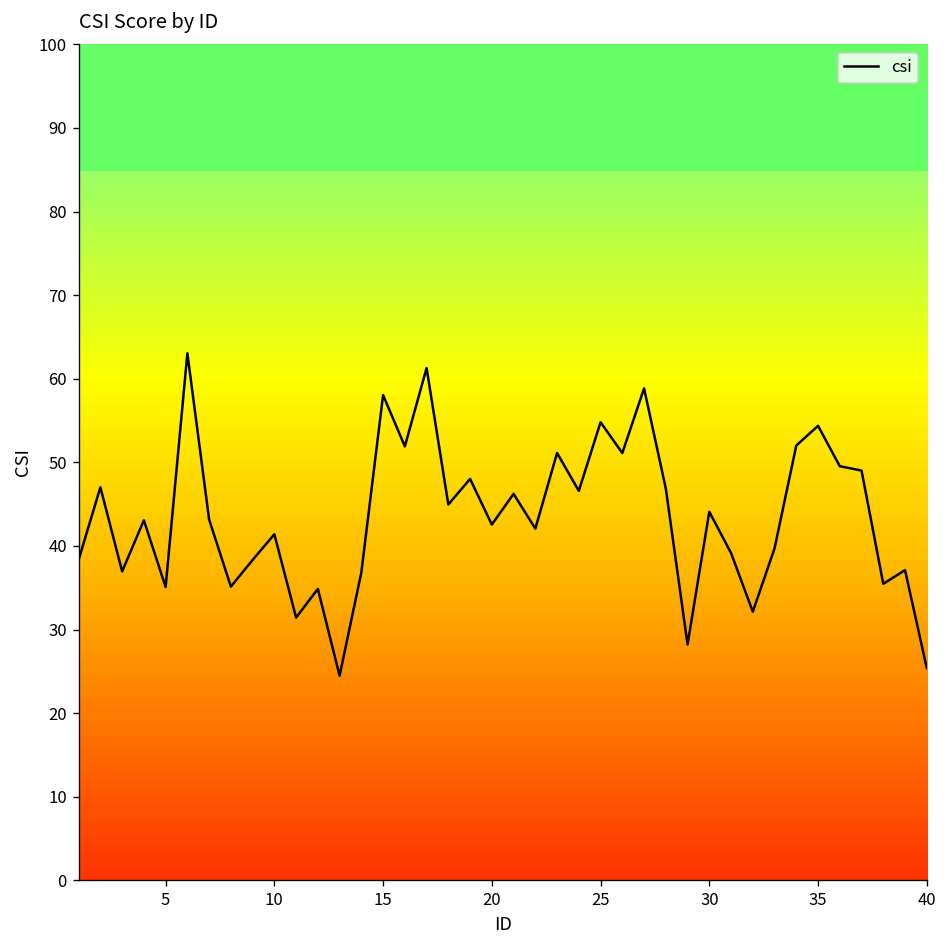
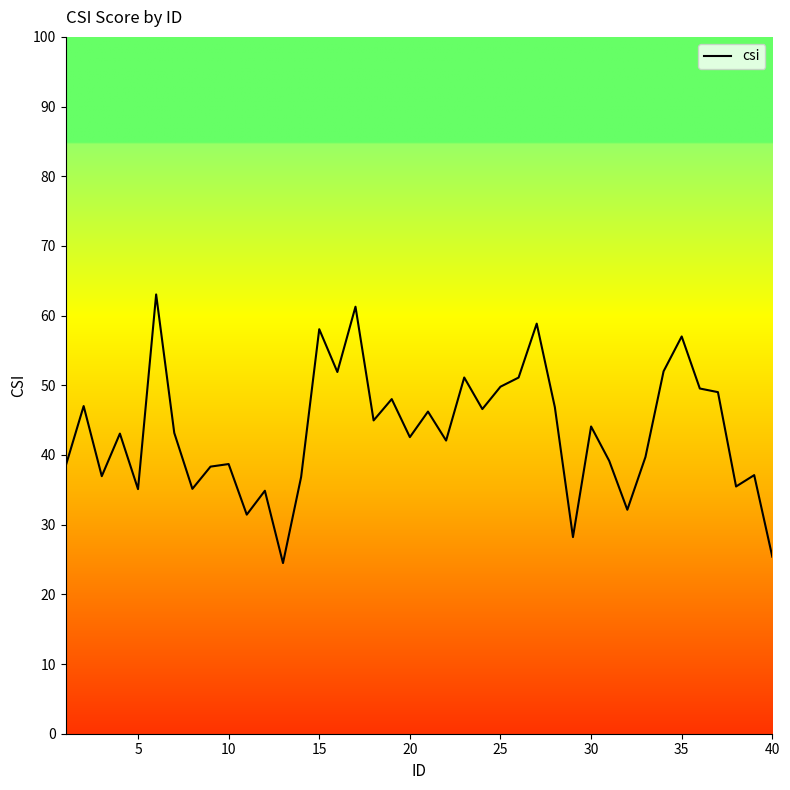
  {
    "5": 35,
-   "10": 41,
+   "10": 39,
    "15": 58,
    "20": 43,
-   "25": 55,
+   "25": 50,
    "30": 44,
-   "35": 54,
+   "35": 57,
    "40": 25
  }
